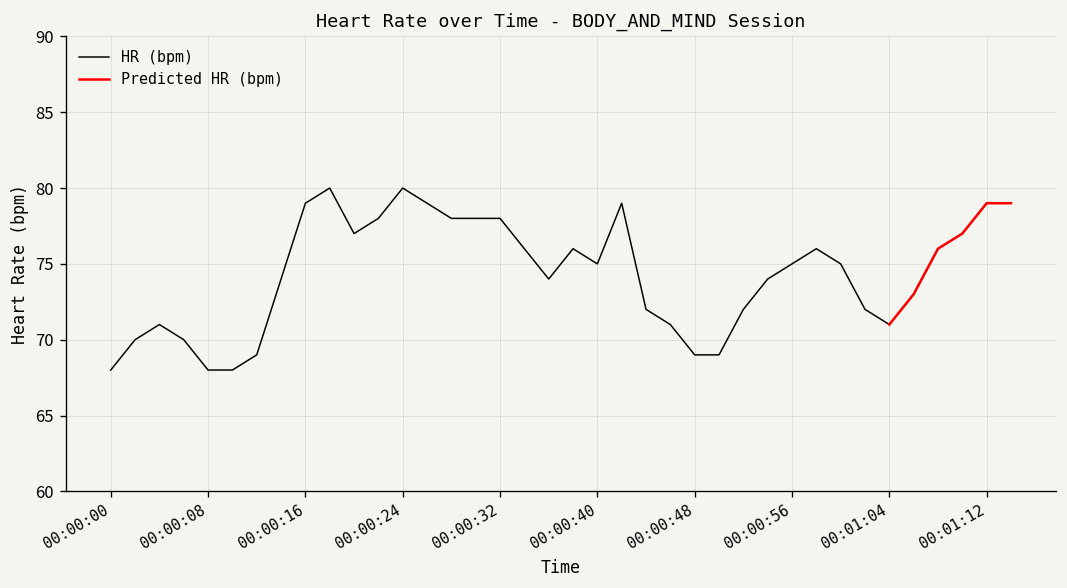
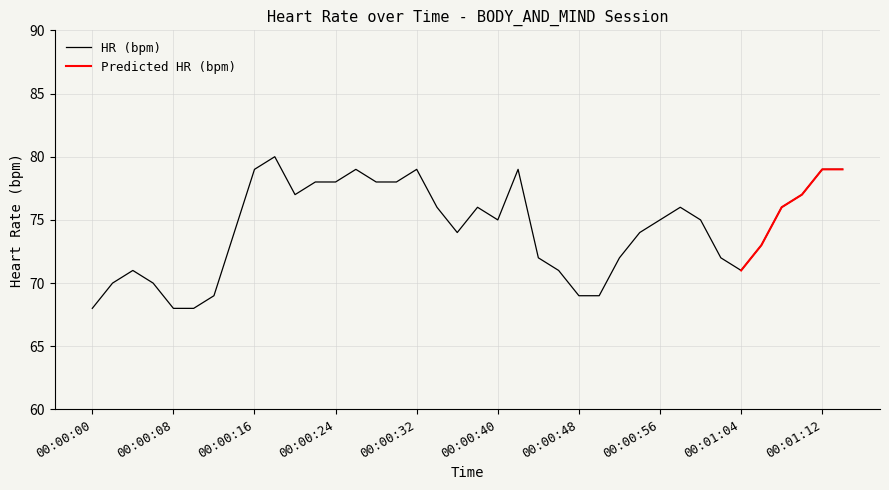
  {
    "HR (bpm)": {
      "00:00:00": 68,
      "00:00:08": 68,
      "00:00:16": 79,
-     "00:00:24": 80,
-     "00:00:32": 78,
+     "00:00:24": 78,
+     "00:00:32": 79,
      "00:00:40": 75,
      "00:00:48": 69,
      "00:00:56": 75
    }
  }
